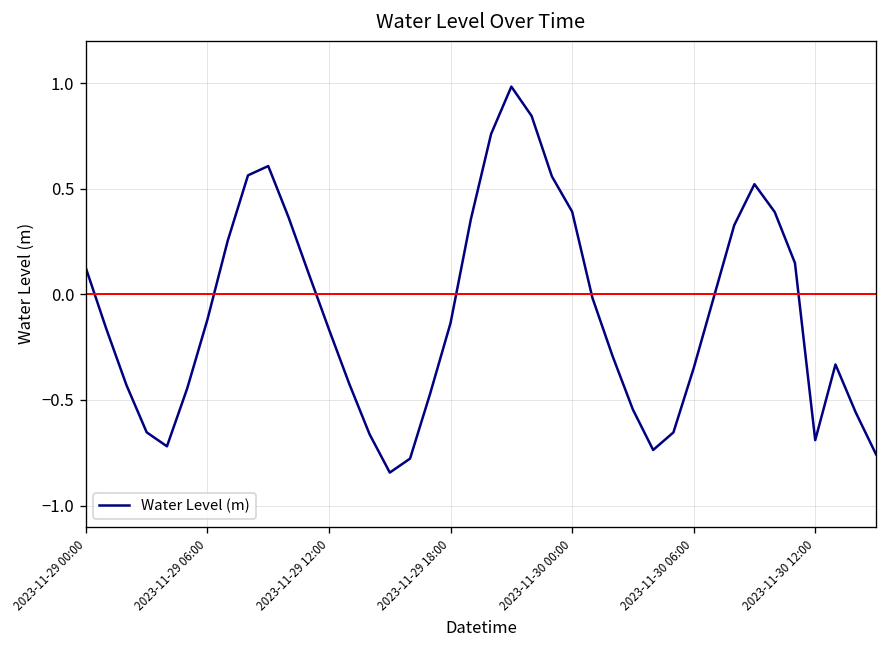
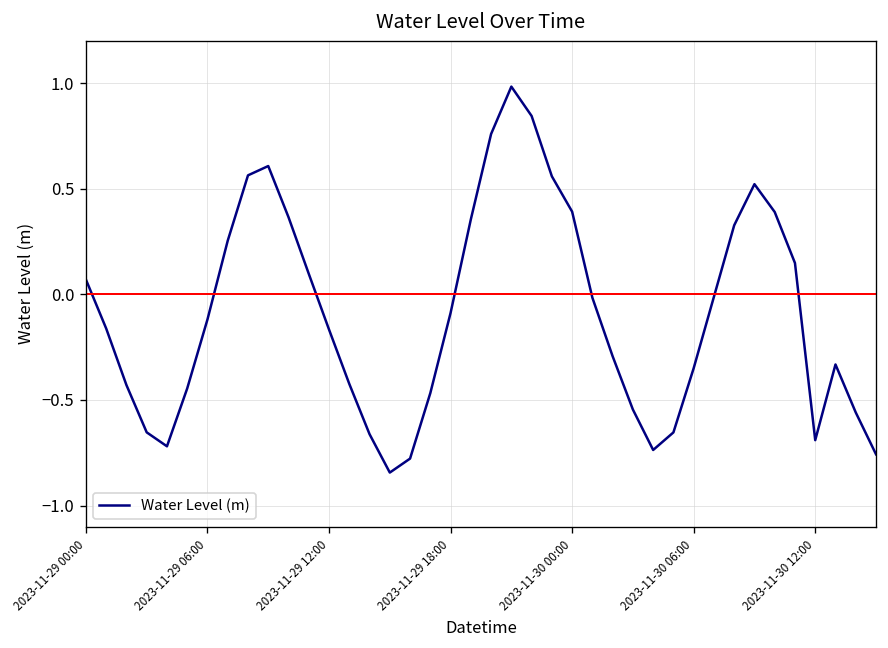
  {
-   "2023-11-29 00:00": 0.12,
+   "2023-11-29 00:00": 0.07,
    "2023-11-29 06:00": -0.12,
    "2023-11-29 12:00": -0.17,
-   "2023-11-29 18:00": -0.13,
+   "2023-11-29 18:00": -0.09,
    "2023-11-30 00:00": 0.39,
    "2023-11-30 06:00": -0.35,
    "2023-11-30 12:00": -0.69
  }
